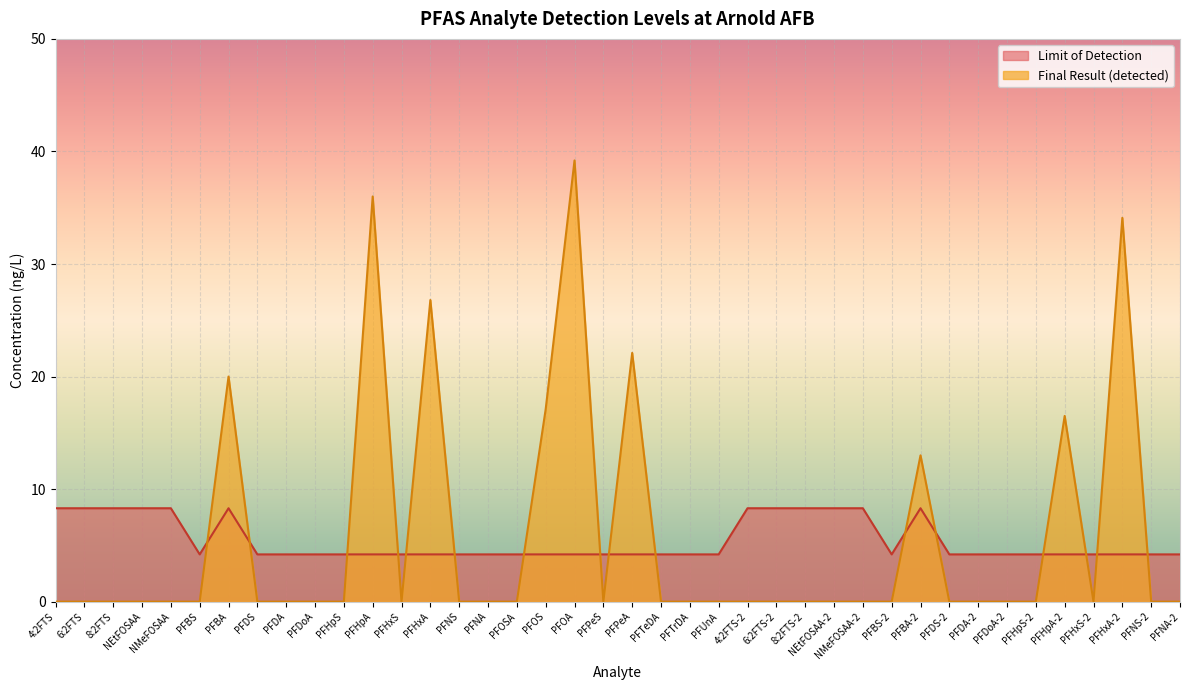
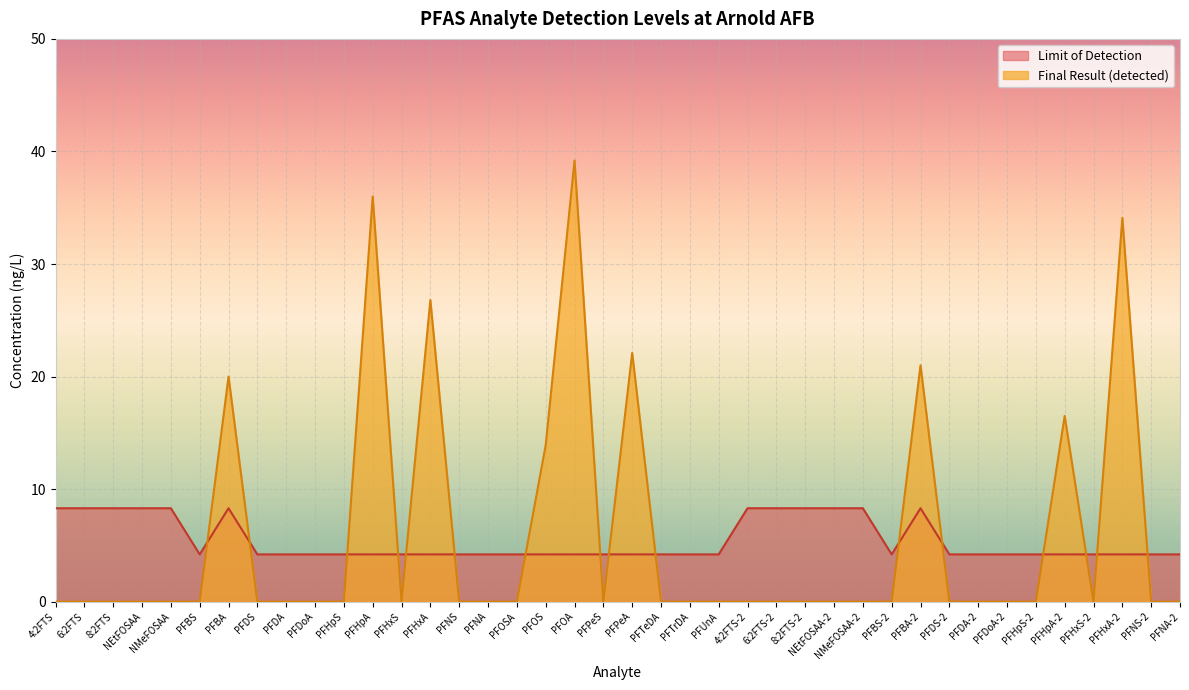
  {
    "Limit of Detection": {
      "4:2FTS": 8.3,
      "6:2FTS": 8.3,
      "8:2FTS": 8.3,
      "NEtFOSAA": 8.3,
      "NMeFOSAA": 8.3,
      "PFBS": 4.2,
      "PFBA": 8.3,
      "PFDS": 4.2,
      "PFDA": 4.2,
      "PFDoA": 4.2,
      "PFHpS": 4.2,
      "PFHpA": 4.2,
      "PFHxS": 4.2,
      "PFHxA": 4.2,
      "PFNS": 4.2,
      "PFNA": 4.2,
      "PFOSA": 4.2,
      "PFOS": 4.2,
      "PFOA": 4.2,
      "PFPeS": 4.2,
      "PFPeA": 4.2,
      "PFTeDA": 4.2,
      "PFTrDA": 4.2,
      "PFUnA": 4.2,
      "4:2FTS-2": 8.3,
      "6:2FTS-2": 8.3,
      "8:2FTS-2": 8.3,
      "NEtFOSAA-2": 8.3,
      "NMeFOSAA-2": 8.3,
      "PFBS-2": 4.2,
      "PFBA-2": 8.3,
      "PFDS-2": 4.2,
      "PFDA-2": 4.2,
      "PFDoA-2": 4.2,
      "PFHpS-2": 4.2,
      "PFHpA-2": 4.2,
      "PFHxS-2": 4.2,
      "PFHxA-2": 4.2,
      "PFNS-2": 4.2,
      "PFNA-2": 4.2
    },
    "Final Result (detected)": {
      "4:2FTS": 0.0,
      "6:2FTS": 0.0,
      "8:2FTS": 0.0,
      "NEtFOSAA": 0.0,
      "NMeFOSAA": 0.0,
      "PFBS": 0.0,
      "PFBA": 20.0,
      "PFDS": 0.0,
      "PFDA": 0.0,
      "PFDoA": 0.0,
      "PFHpS": 0.0,
      "PFHpA": 36.0,
      "PFHxS": 0.0,
      "PFHxA": 26.8,
      "PFNS": 0.0,
      "PFNA": 0.0,
      "PFOSA": 0.0,
-     "PFOS": 17.1,
+     "PFOS": 13.9,
      "PFOA": 39.2,
      "PFPeS": 0.0,
      "PFPeA": 22.1,
      "PFTeDA": 0.0,
      "PFTrDA": 0.0,
      "PFUnA": 0.0,
      "4:2FTS-2": 0.0,
      "6:2FTS-2": 0.0,
      "8:2FTS-2": 0.0,
      "NEtFOSAA-2": 0.0,
      "NMeFOSAA-2": 0.0,
      "PFBS-2": 0.0,
-     "PFBA-2": 13,
+     "PFBA-2": 21,
      "PFDS-2": 0.0,
      "PFDA-2": 0.0,
      "PFDoA-2": 0.0,
      "PFHpS-2": 0.0,
      "PFHpA-2": 16.5,
      "PFHxS-2": 0.0,
      "PFHxA-2": 34.1,
      "PFNS-2": 0.0,
      "PFNA-2": 0.0
    }
  }
